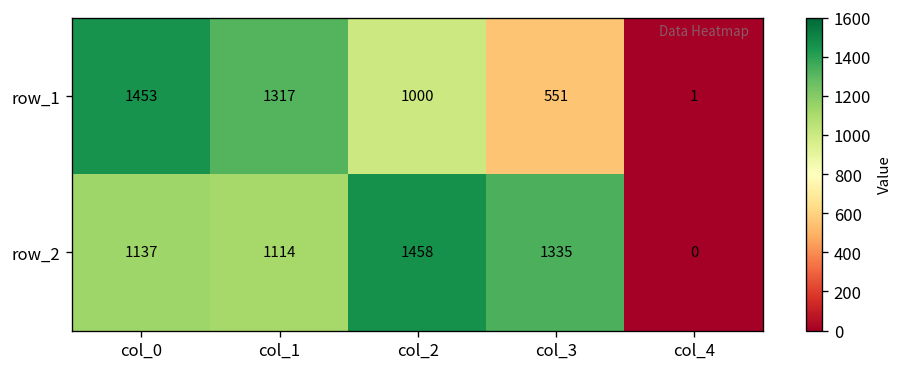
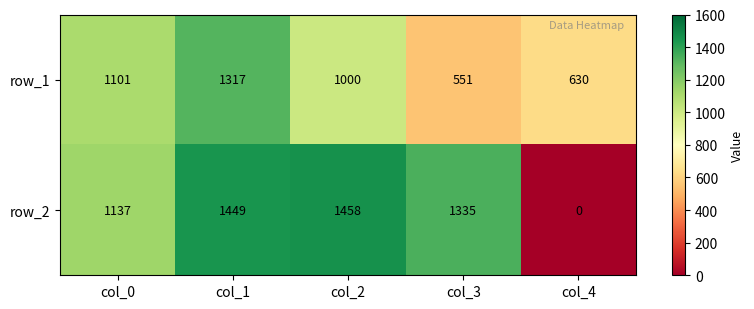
  {
    "row_1": {
-     "col_0": 1453,
+     "col_0": 1101,
      "col_1": 1317,
      "col_2": 1000,
      "col_3": 551,
-     "col_4": 1
+     "col_4": 630
    },
    "row_2": {
      "col_0": 1137,
-     "col_1": 1114,
+     "col_1": 1449,
      "col_2": 1458,
      "col_3": 1335,
      "col_4": 0
    }
  }
